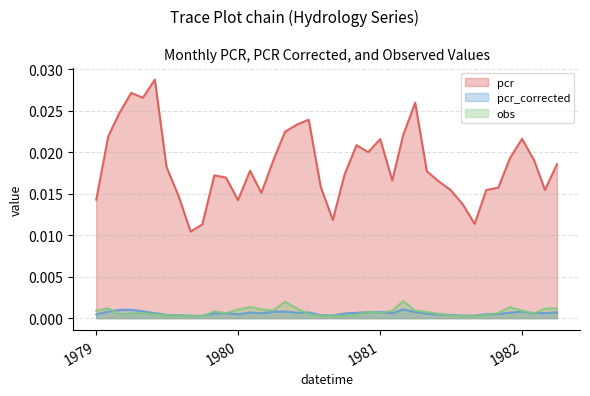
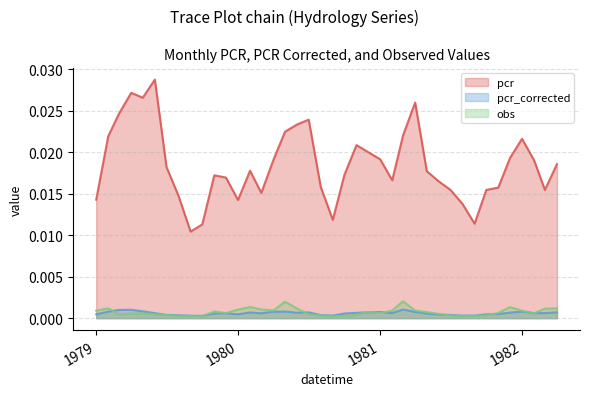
  {
    "pcr": {
      "1979": 0.014,
      "1980": 0.014,
-     "1981": 0.022,
+     "1981": 0.019,
      "1982": 0.022
    }
  }
